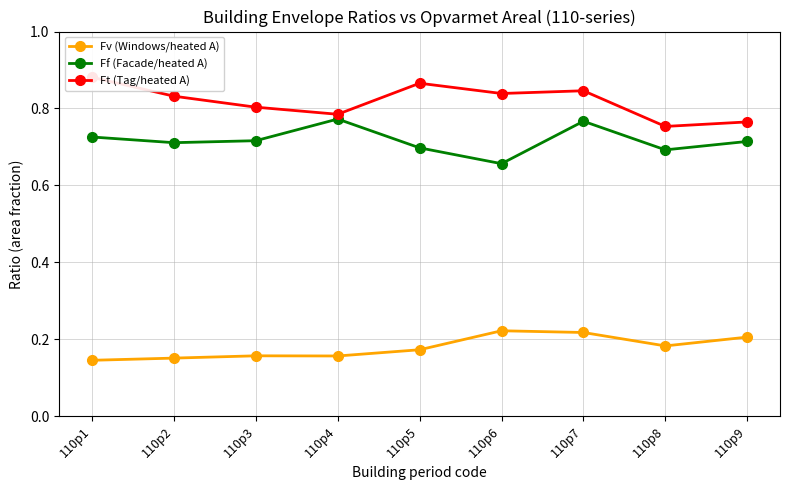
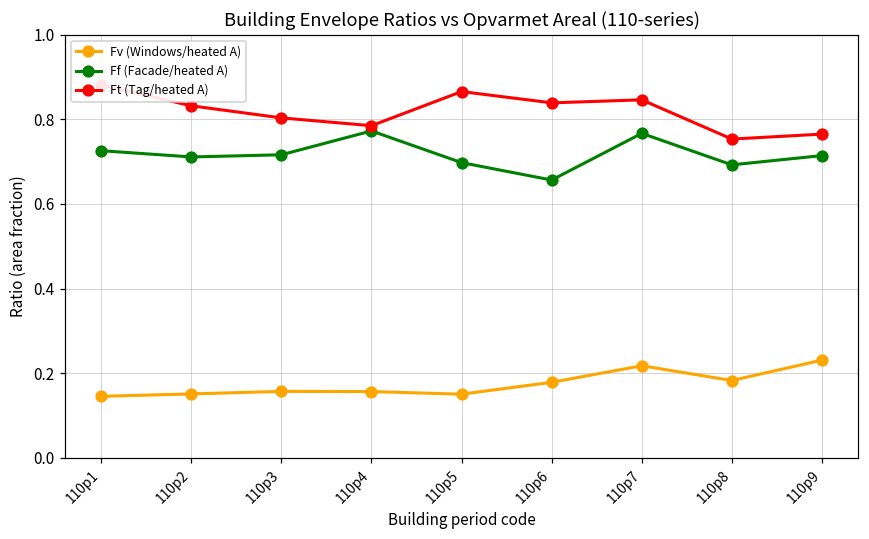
  {
    "Fv (Windows/heated A)": {
      "110p1": 0.15,
      "110p2": 0.15,
      "110p3": 0.16,
      "110p4": 0.16,
-     "110p5": 0.17,
-     "110p6": 0.22,
+     "110p5": 0.15,
+     "110p6": 0.18,
      "110p7": 0.22,
      "110p8": 0.18,
-     "110p9": 0.21
+     "110p9": 0.23
    },
    "Ff (Facade/heated A)": {
      "110p1": 0.73,
      "110p2": 0.71,
      "110p3": 0.72,
      "110p4": 0.77,
      "110p5": 0.70,
      "110p6": 0.66,
      "110p7": 0.77,
      "110p8": 0.69,
      "110p9": 0.71
    },
    "Ft (Tag/heated A)": {
      "110p2": 0.83,
      "110p3": 0.80,
      "110p4": 0.78,
      "110p5": 0.87,
      "110p6": 0.84,
      "110p7": 0.85,
      "110p8": 0.75,
      "110p9": 0.77
    }
  }
